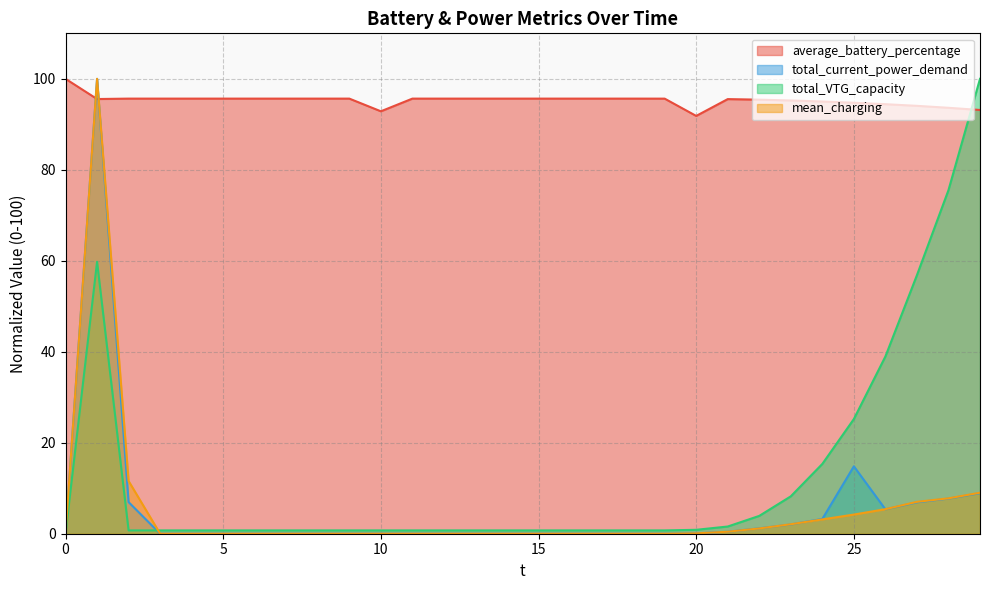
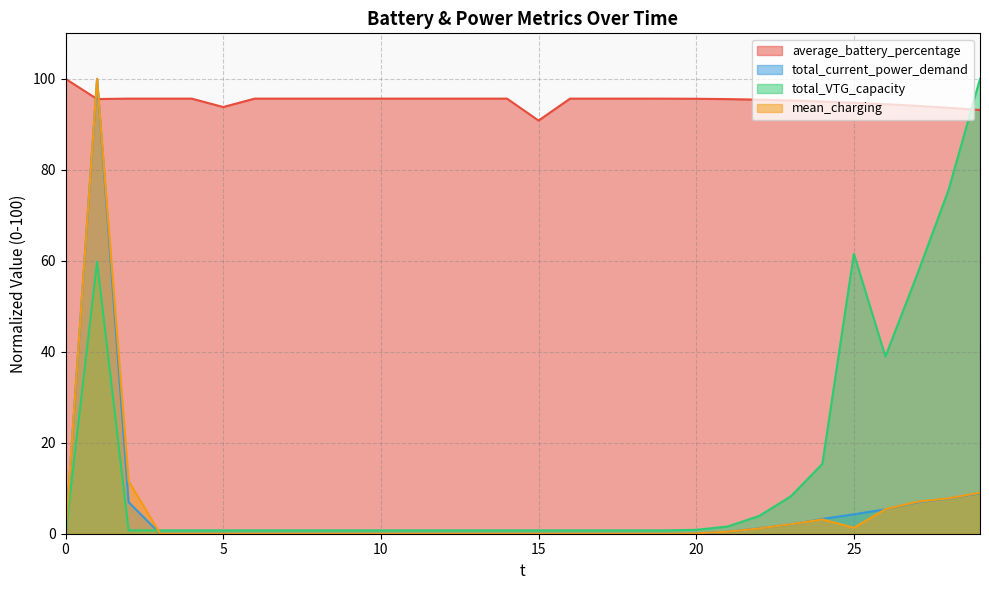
  {
    "average_battery_percentage": {
      "0": 100,
-     "5": 96,
-     "10": 93,
-     "15": 96,
-     "20": 92
+     "5": 94,
+     "10": 96,
+     "15": 91,
+     "20": 96
    },
    "total_current_power_demand": {
-     "25": 15
+     "25": 4
    },
    "total_VTG_capacity": {
      "5": 1,
      "10": 1,
      "15": 1,
      "20": 1,
-     "25": 25
+     "25": 62
    },
    "mean_charging": {
-     "25": 4
+     "25": 1
    }
  }
